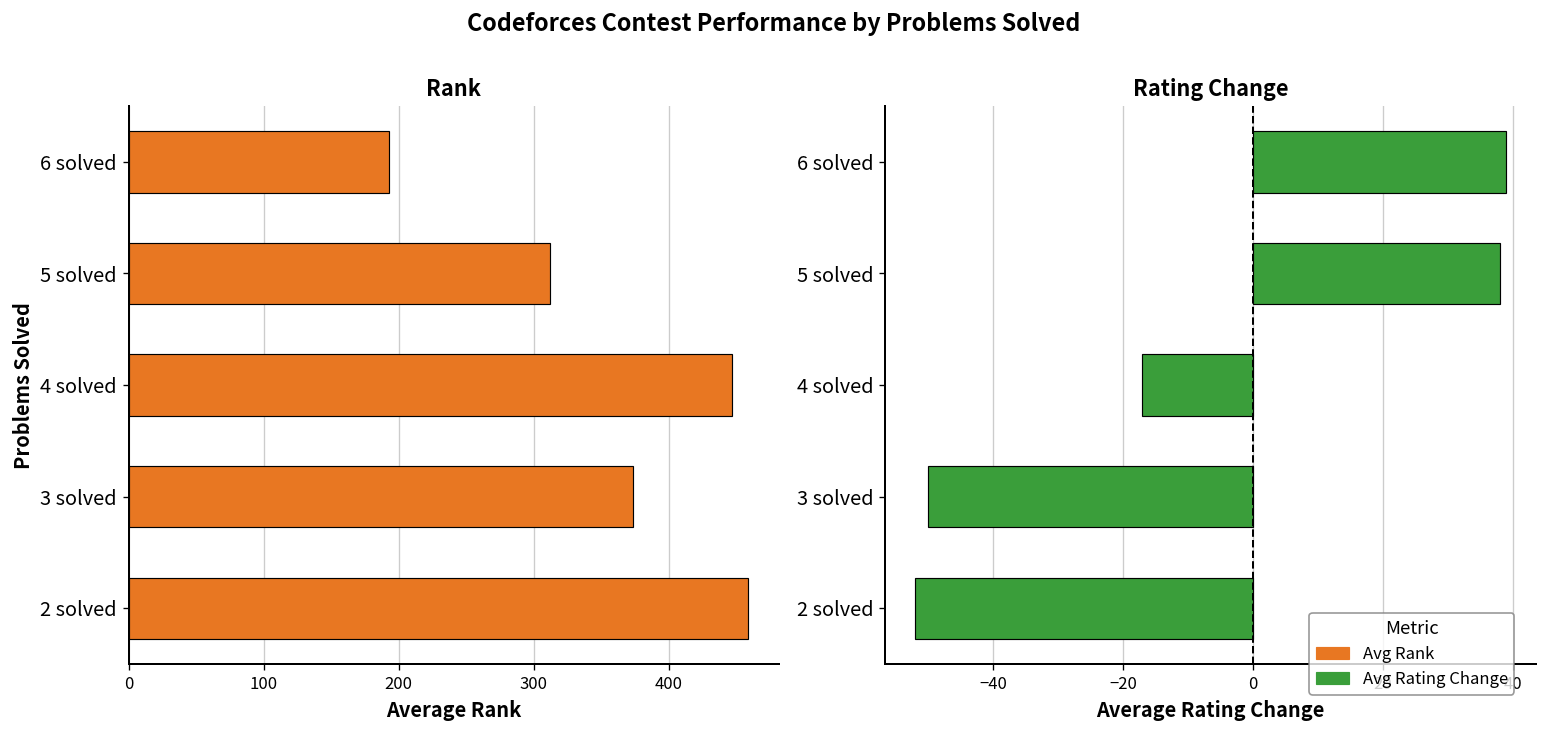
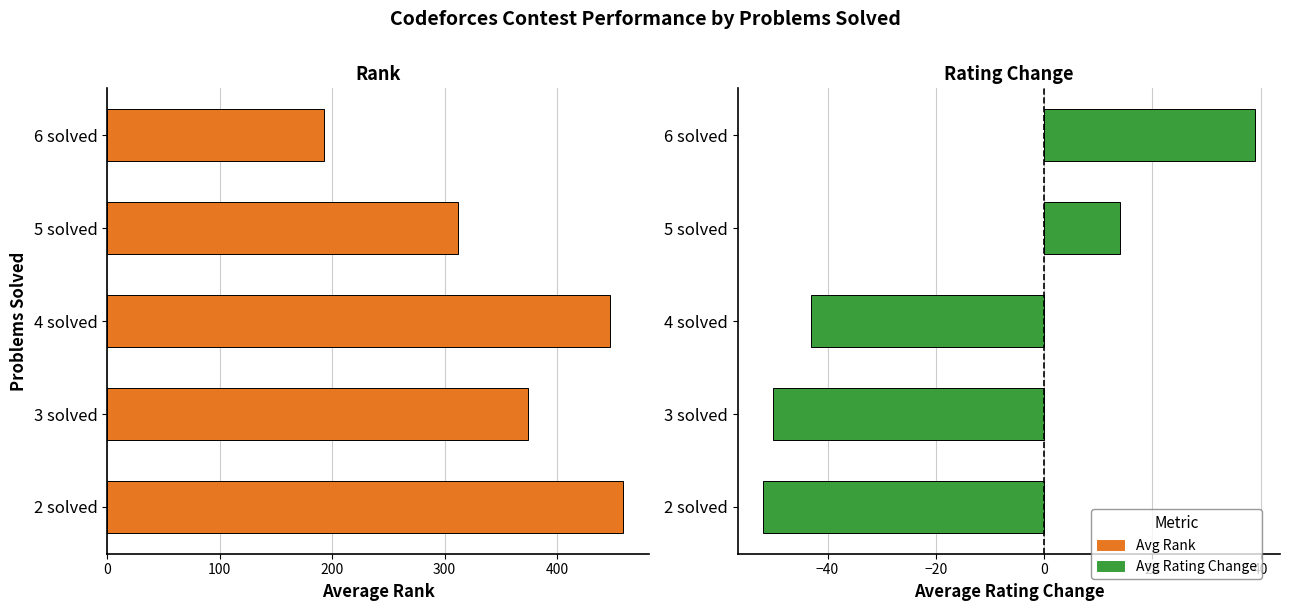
  {
    "Rank": {
      "6 solved": 193,
      "5 solved": 312,
      "4 solved": 447,
      "3 solved": 374,
      "2 solved": 459
    },
    "Rating Change": {
      "6 solved": 39,
-     "5 solved": 38,
-     "4 solved": -17,
+     "5 solved": 14,
+     "4 solved": -43,
      "3 solved": -50,
      "2 solved": -52
    }
  }
